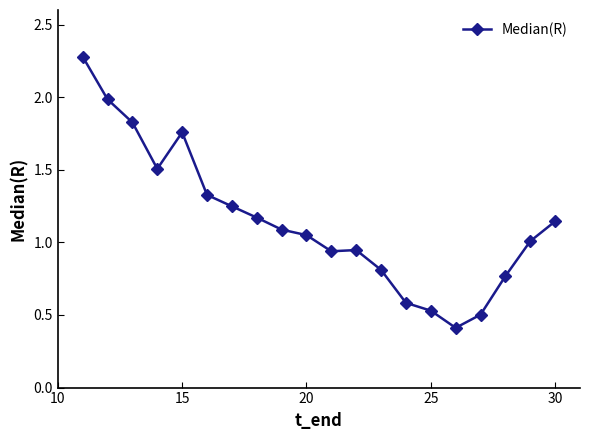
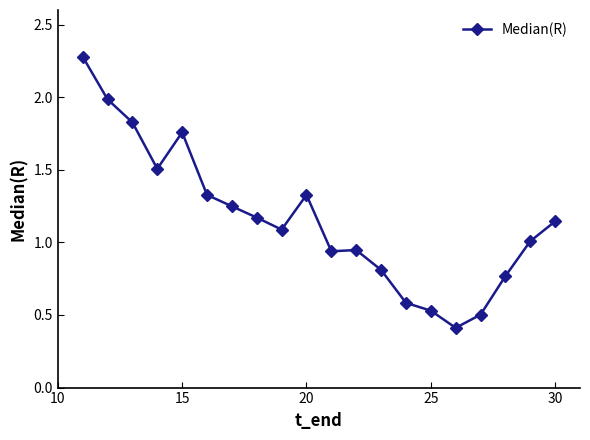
  {
    "15": 1.76,
-   "20": 1.05,
+   "20": 1.33,
    "25": 0.53,
    "30": 1.14
  }
